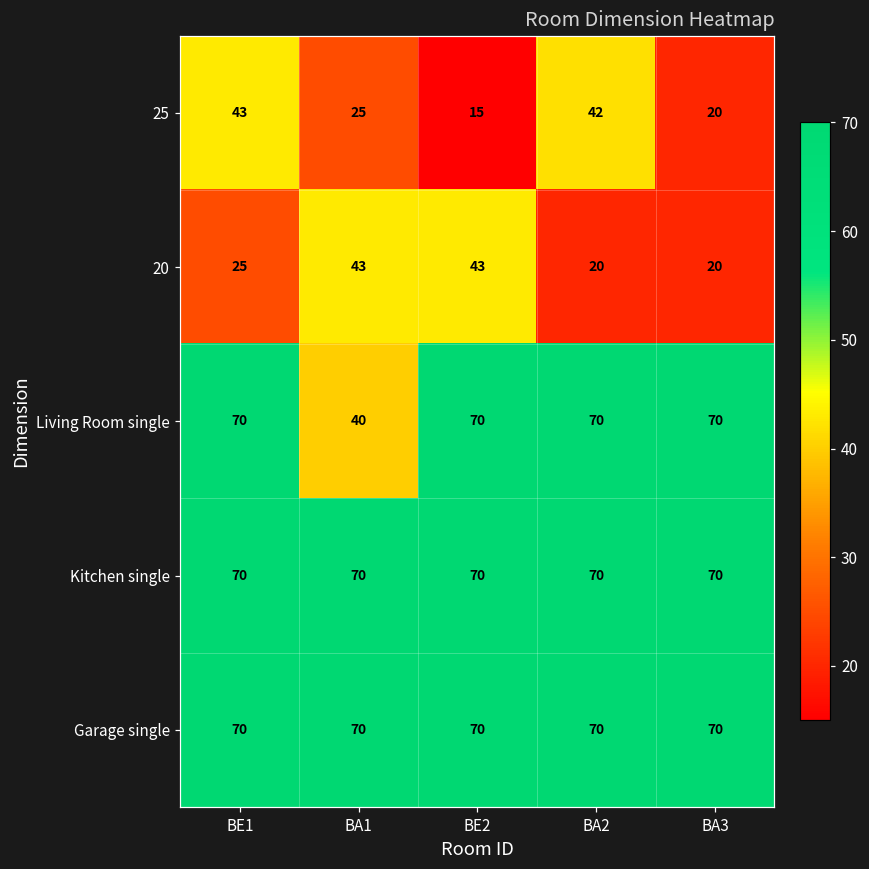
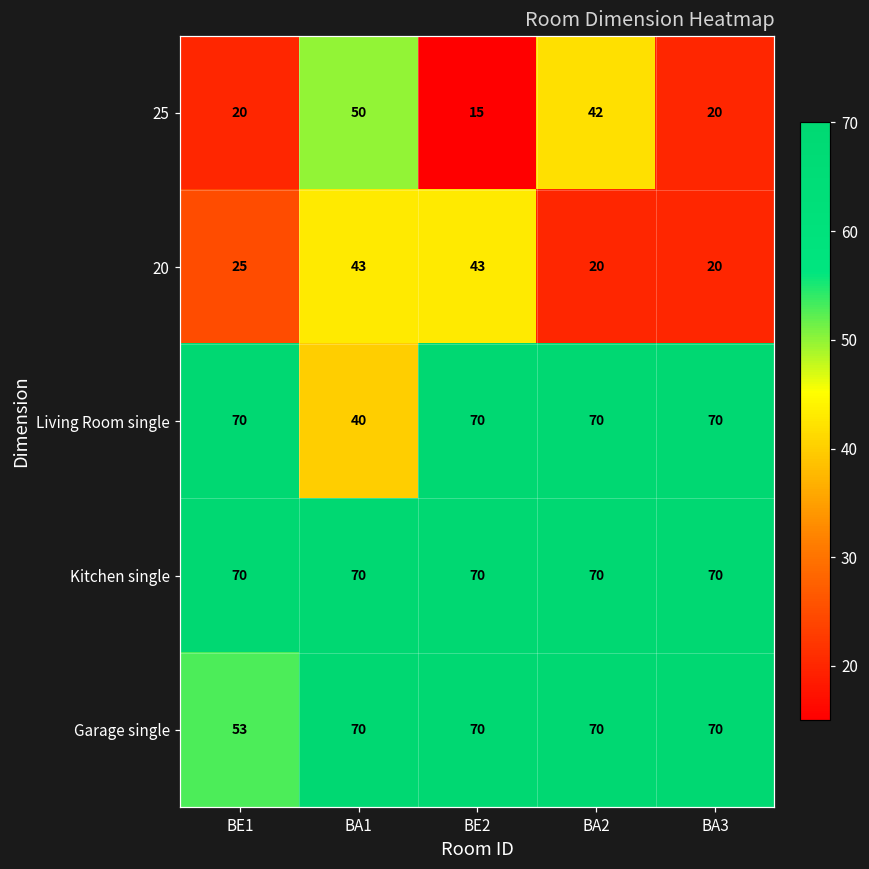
  {
    "25": {
-     "BE1": 43,
-     "BA1": 25,
+     "BE1": 20,
+     "BA1": 50,
      "BE2": 15,
      "BA2": 42,
      "BA3": 20
    },
    "20": {
      "BE1": 25,
      "BA1": 43,
      "BE2": 43,
      "BA2": 20,
      "BA3": 20
    },
    "Living Room single": {
      "BE1": 70,
      "BA1": 40,
      "BE2": 70,
      "BA2": 70,
      "BA3": 70
    },
    "Kitchen single": {
      "BE1": 70,
      "BA1": 70,
      "BE2": 70,
      "BA2": 70,
      "BA3": 70
    },
    "Garage single": {
-     "BE1": 70,
+     "BE1": 53,
      "BA1": 70,
      "BE2": 70,
      "BA2": 70,
      "BA3": 70
    }
  }
